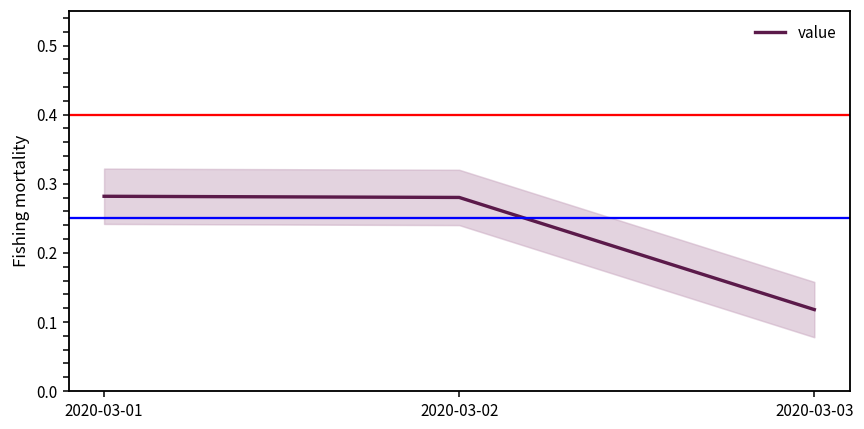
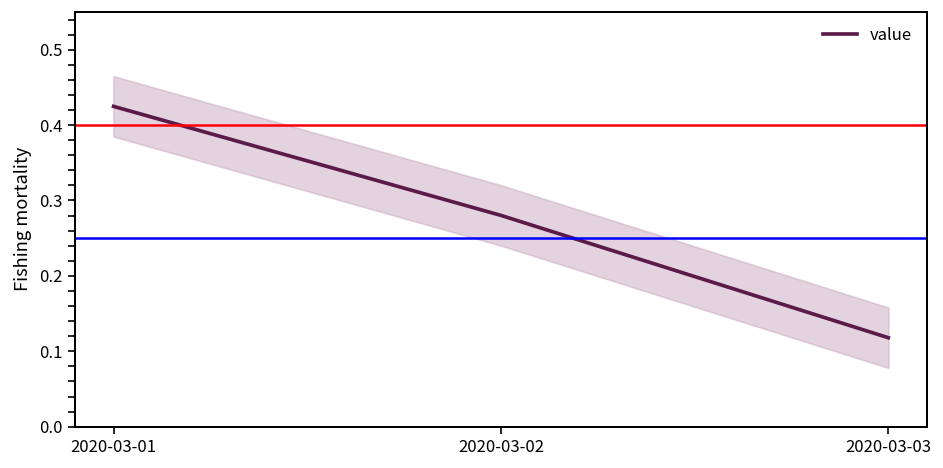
  {
    "value": {
-     "2020-03-01": 0.28,
+     "2020-03-01": 0.42,
      "2020-03-02": 0.28,
      "2020-03-03": 0.12
    }
  }
